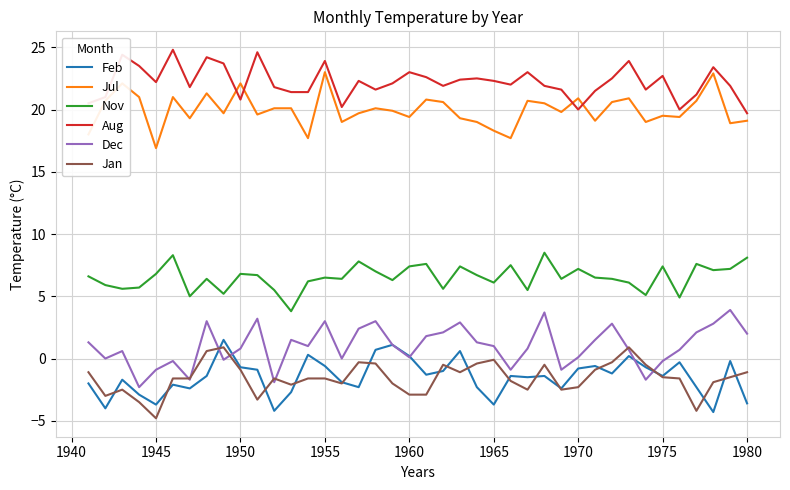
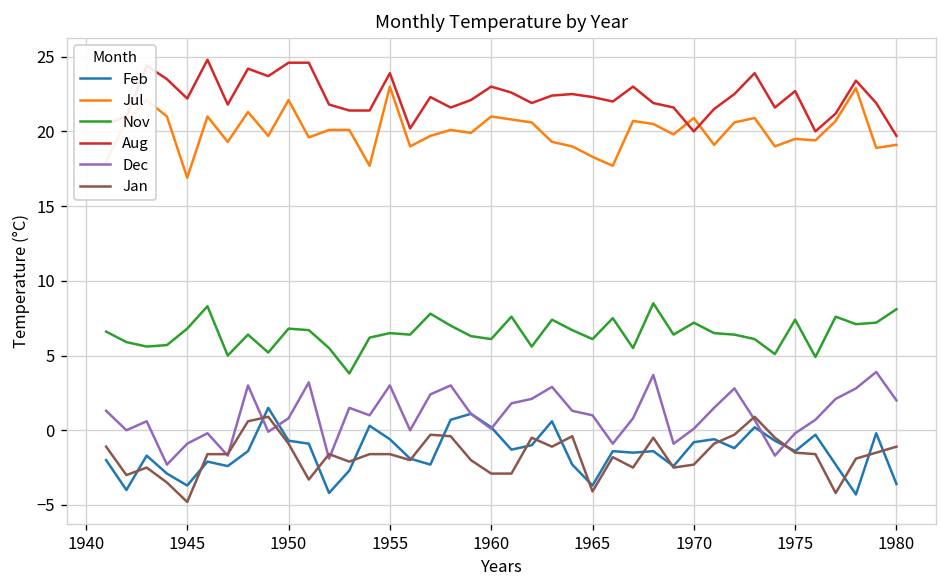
  {
    "Feb": {
      "1945": -3.7,
      "1955": -0.6,
      "1965": -3.7,
      "1970": -0.8,
      "1980": -3.6
    },
    "Jul": {
      "1945": 16.9,
      "1950": 22.1,
      "1955": 23.0,
-     "1960": 19.4,
+     "1960": 21.0,
      "1965": 18.3,
      "1970": 20.9,
      "1975": 19.5,
      "1980": 19.1
    },
    "Nov": {
      "1945": 6.8,
      "1950": 6.8,
      "1955": 6.5,
-     "1960": 7.4,
+     "1960": 6.1,
      "1965": 6.1,
      "1970": 7.2,
      "1975": 7.4,
      "1980": 8.1
    },
    "Aug": {
      "1945": 22.2,
-     "1950": 20.8,
+     "1950": 24.6,
      "1955": 23.9,
      "1960": 23.0,
      "1965": 22.3,
      "1970": 20.0,
      "1975": 22.7,
      "1980": 19.7
    },
    "Dec": {
      "1945": -0.9,
      "1950": 0.8,
      "1955": 3.0,
      "1965": 1.0,
      "1970": 0.1,
      "1975": -0.2,
      "1980": 2.0
    },
    "Jan": {
      "1945": -4.8,
      "1955": -1.6,
      "1960": -2.9,
-     "1965": -0.1,
+     "1965": -4.1,
      "1970": -2.3,
      "1980": -1.1
    }
  }
